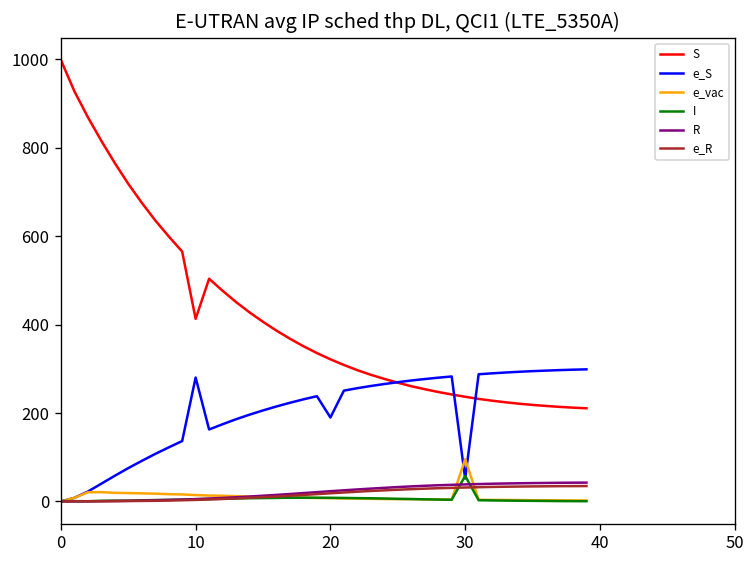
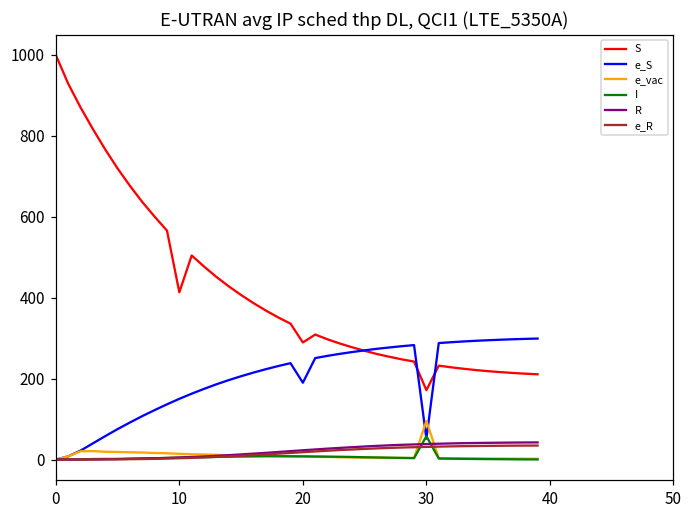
  {
    "S": {
      "0": 1000,
      "10": 410,
-     "20": 320,
-     "30": 240
+     "20": 290,
+     "30": 170
    },
    "e_S": {
-     "10": 280,
+     "10": 150,
      "20": 190
    },
    "e_vac": {
      "10": 10,
      "30": 100
    },
    "R": {
      "30": 40
    },
    "e_R": {
      "30": 30
    }
  }
